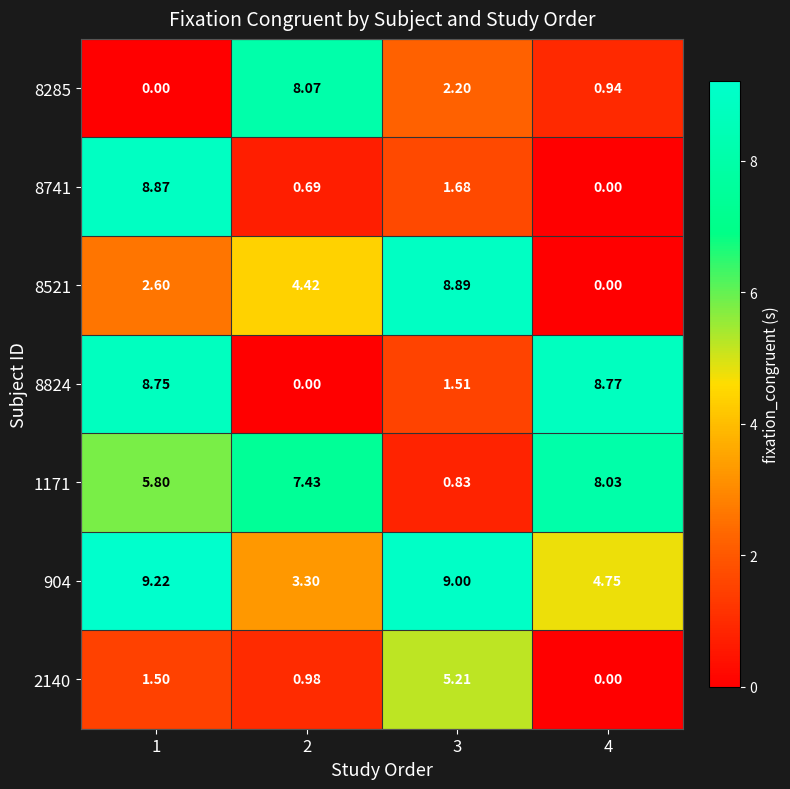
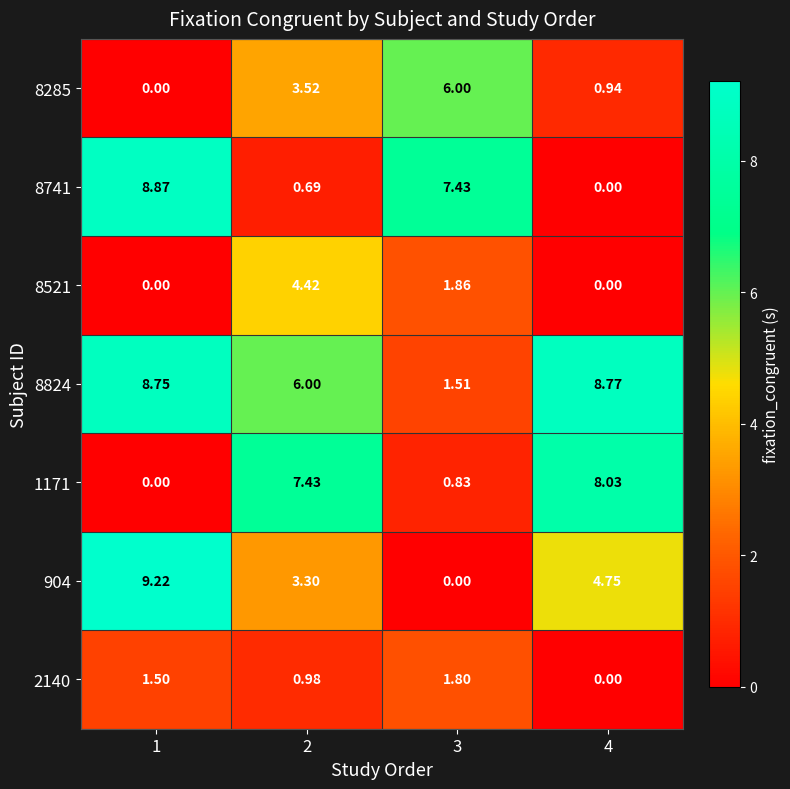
  {
    "8285": {
      "1": 0.00,
-     "2": 8.07,
-     "3": 2.20,
+     "2": 3.52,
+     "3": 6.00,
      "4": 0.94
    },
    "8741": {
      "1": 8.87,
      "2": 0.69,
-     "3": 1.68,
+     "3": 7.43,
      "4": 0.00
    },
    "8521": {
-     "1": 2.60,
+     "1": 0.00,
      "2": 4.42,
-     "3": 8.89,
+     "3": 1.86,
      "4": 0.00
    },
    "8824": {
      "1": 8.75,
-     "2": 0.00,
+     "2": 6.00,
      "3": 1.51,
      "4": 8.77
    },
    "1171": {
-     "1": 5.80,
+     "1": 0.00,
      "2": 7.43,
      "3": 0.83,
      "4": 8.03
    },
    "904": {
      "1": 9.22,
      "2": 3.30,
-     "3": 9.00,
+     "3": 0.00,
      "4": 4.75
    },
    "2140": {
      "1": 1.50,
      "2": 0.98,
-     "3": 5.21,
+     "3": 1.80,
      "4": 0.00
    }
  }
